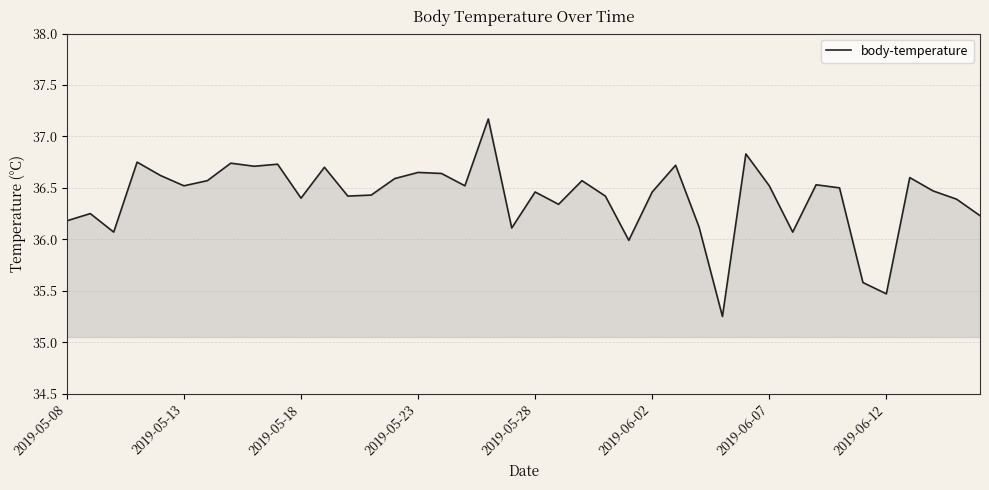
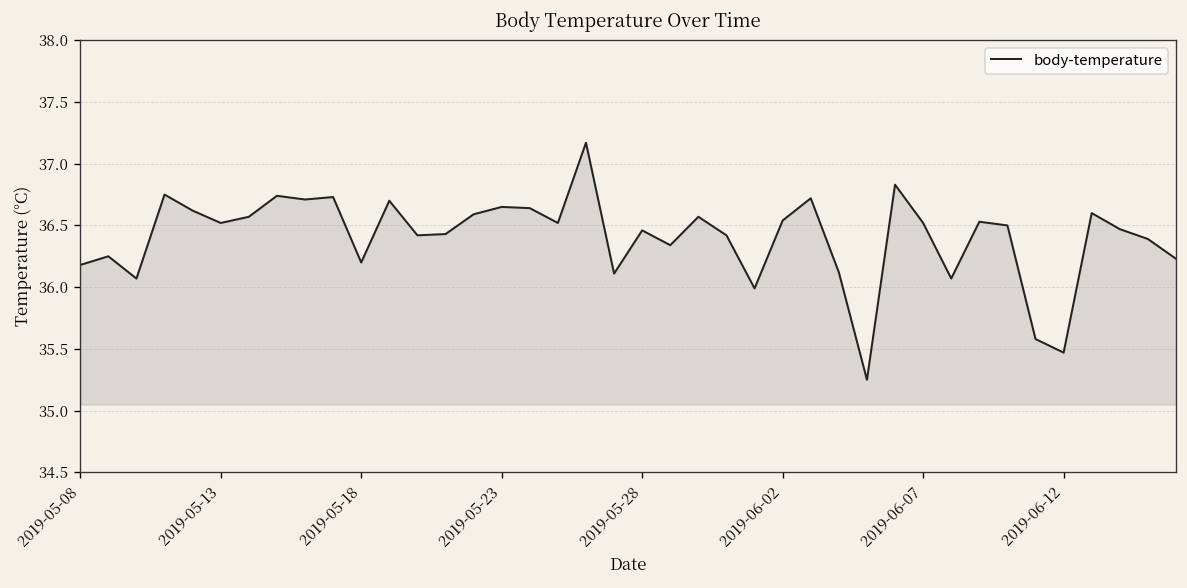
  {
    "2019-05-08": 36.18,
    "2019-05-13": 36.52,
-   "2019-05-18": 36.4,
+   "2019-05-18": 36.2,
    "2019-05-23": 36.65,
    "2019-05-28": 36.46,
-   "2019-06-02": 36.46,
+   "2019-06-02": 36.54,
    "2019-06-07": 36.52,
    "2019-06-12": 35.47
  }
